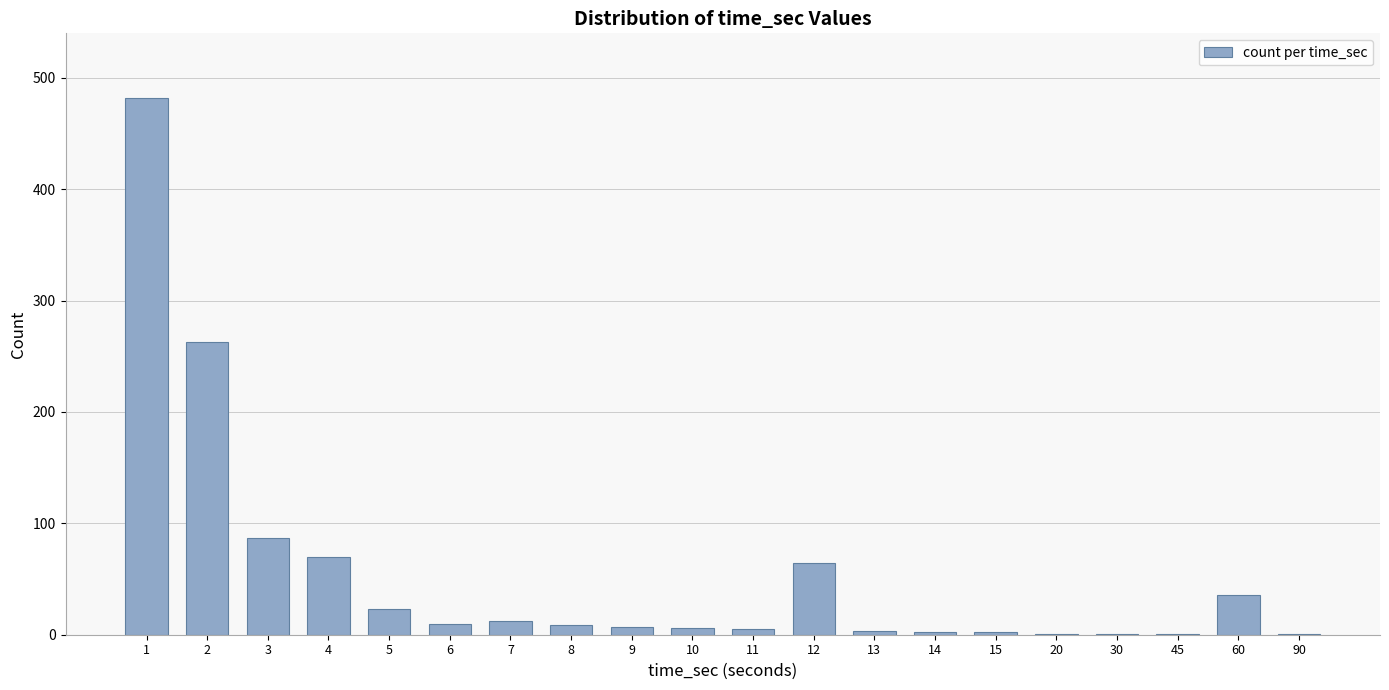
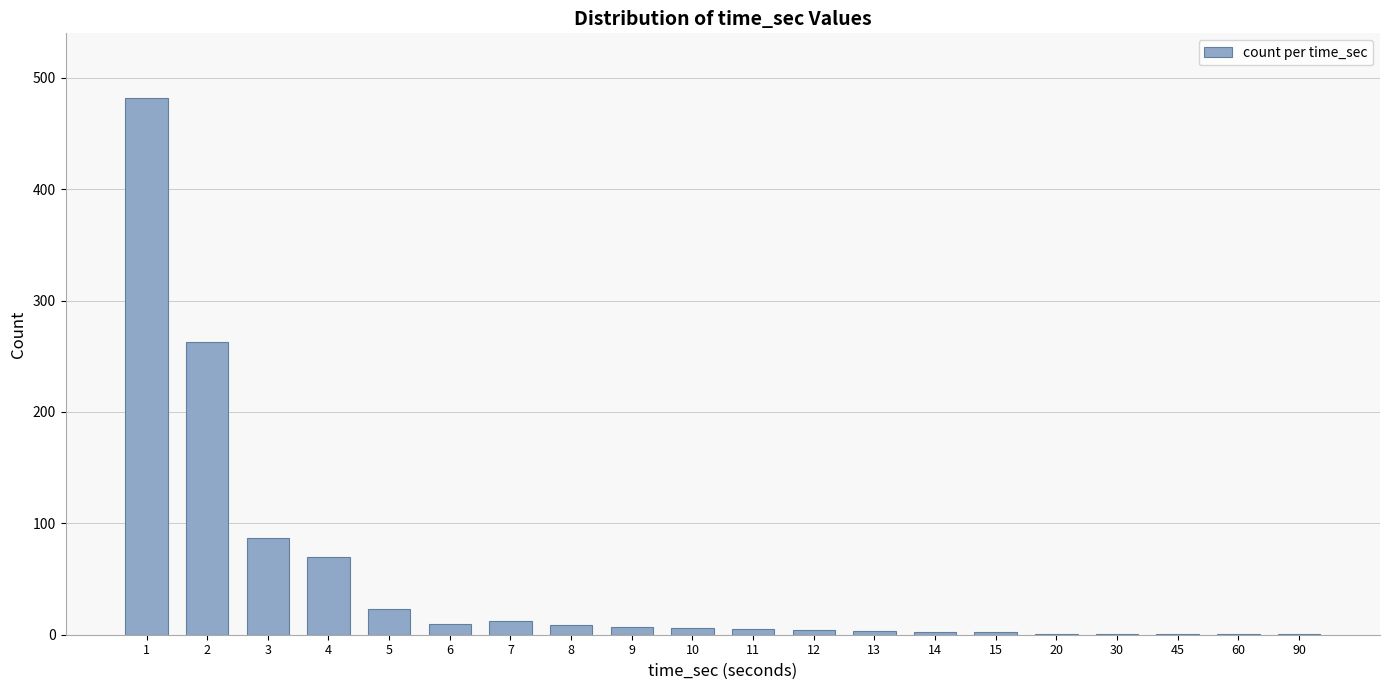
  {
    "1": 482,
    "2": 263,
    "3": 87,
    "4": 70,
    "5": 23,
    "6": 10,
    "7": 12,
    "8": 9,
    "9": 7,
    "10": 6,
    "11": 5,
-   "12": 64,
+   "12": 4,
    "13": 3,
-   "60": 36
+   "60": 1
  }
